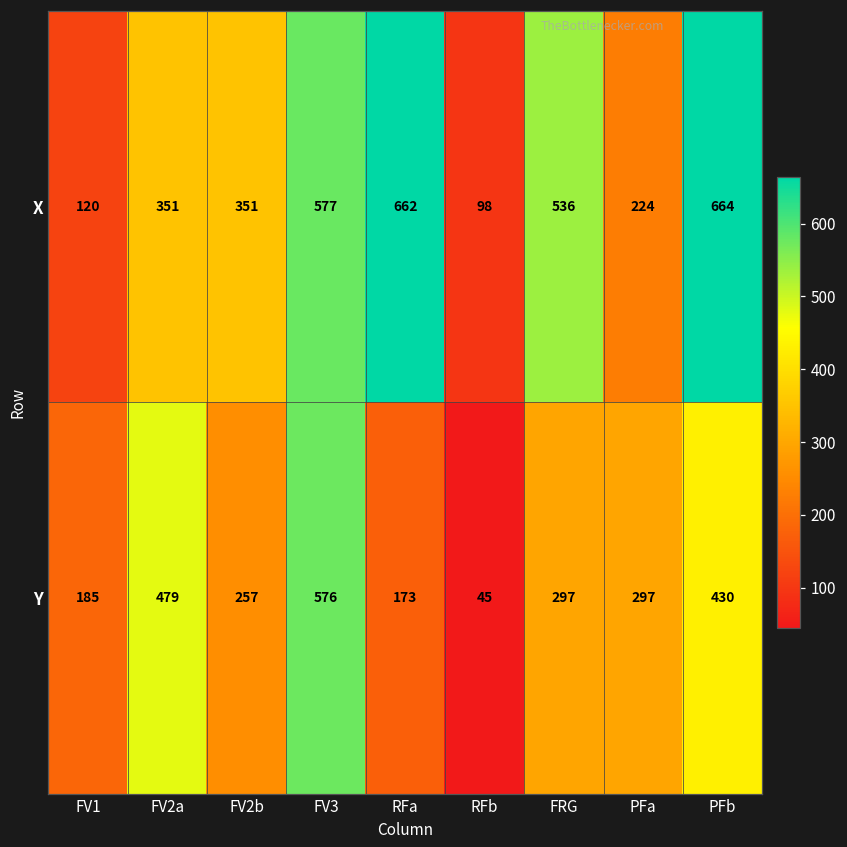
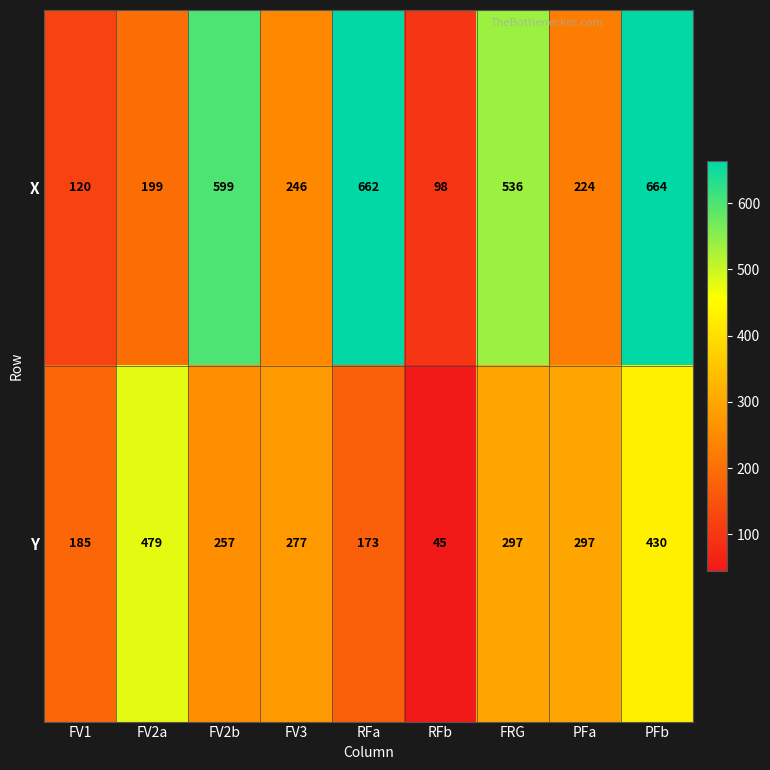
  {
    "X": {
      "FV1": 120,
-     "FV2a": 351,
-     "FV2b": 351,
-     "FV3": 577,
+     "FV2a": 199,
+     "FV2b": 599,
+     "FV3": 246,
      "RFa": 662,
      "RFb": 98,
      "FRG": 536,
      "PFa": 224,
      "PFb": 664
    },
    "Y": {
      "FV1": 185,
      "FV2a": 479,
      "FV2b": 257,
-     "FV3": 576,
+     "FV3": 277,
      "RFa": 173,
      "RFb": 45,
      "FRG": 297,
      "PFa": 297,
      "PFb": 430
    }
  }
